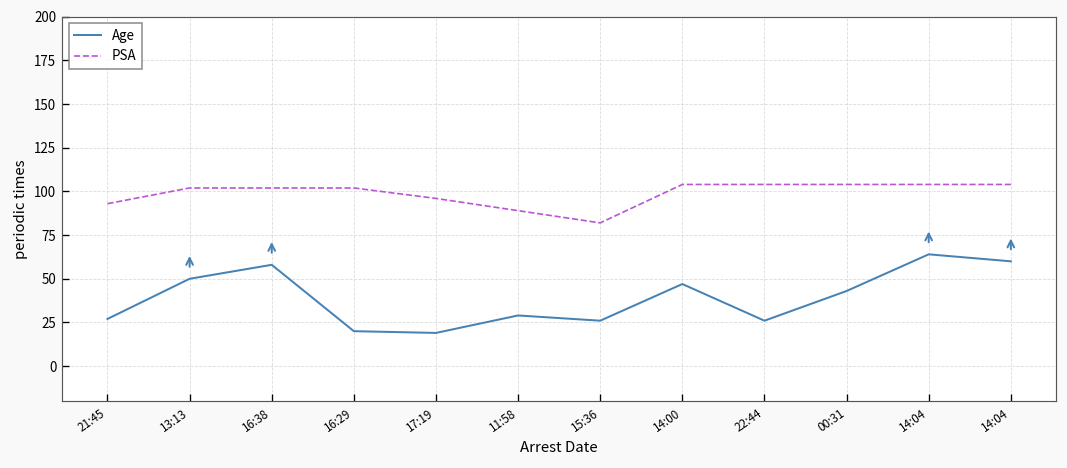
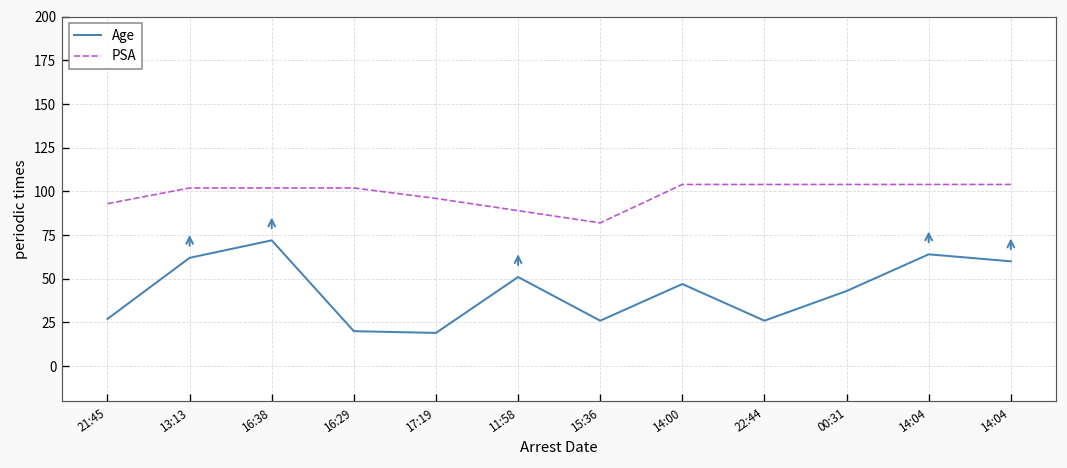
  {
    "Age": {
      "21:45": 27,
-     "13:13": 50,
-     "16:38": 58,
+     "13:13": 62,
+     "16:38": 72,
      "16:29": 20,
      "17:19": 19,
-     "11:58": 29,
+     "11:58": 51,
      "15:36": 26,
      "14:00": 47,
      "22:44": 26,
      "00:31": 43
    },
    "PSA": {
      "21:45": 93,
      "13:13": 102,
      "16:38": 102,
      "16:29": 102,
      "17:19": 96,
      "11:58": 89,
      "15:36": 82,
      "14:00": 104,
      "22:44": 104,
      "00:31": 104
    }
  }
